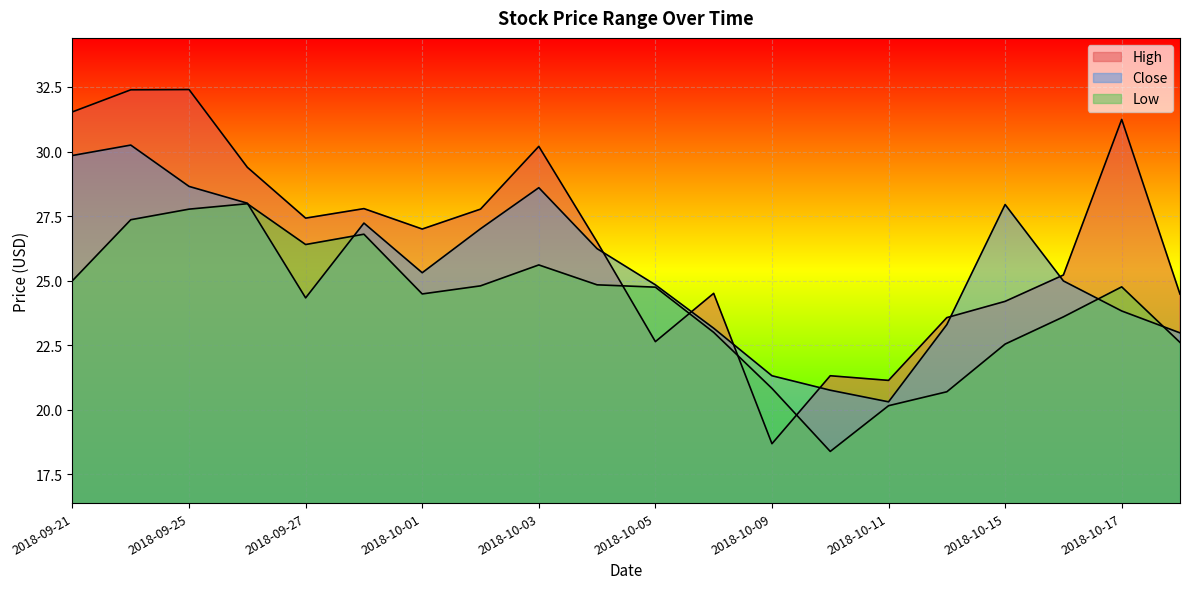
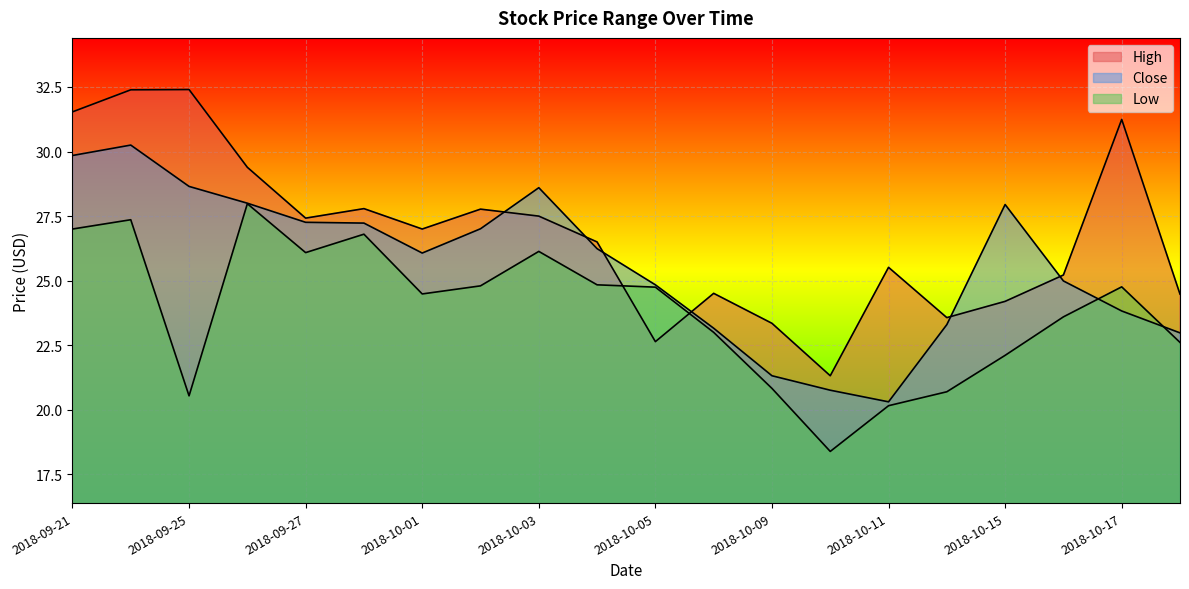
  {
    "High": {
      "2018-09-21": 31.5,
      "2018-09-25": 32.4,
      "2018-09-27": 27.4,
      "2018-10-01": 27.0,
-     "2018-10-03": 30.2,
+     "2018-10-03": 27.5,
      "2018-10-05": 22.6,
-     "2018-10-09": 18.7,
-     "2018-10-11": 21.1,
+     "2018-10-09": 23.4,
+     "2018-10-11": 25.5,
      "2018-10-15": 24.2,
      "2018-10-17": 31.2
    },
    "Close": {
      "2018-09-21": 29.8,
      "2018-09-25": 28.6,
-     "2018-09-27": 24.3,
-     "2018-10-01": 25.3,
+     "2018-09-27": 27.3,
+     "2018-10-01": 26.1,
      "2018-10-03": 28.6,
      "2018-10-09": 21.3,
      "2018-10-11": 20.3,
      "2018-10-15": 27.9,
      "2018-10-17": 23.8
    },
    "Low": {
-     "2018-09-21": 25,
-     "2018-09-25": 27.8,
-     "2018-09-27": 26.4,
+     "2018-09-21": 27,
+     "2018-09-25": 20.5,
+     "2018-09-27": 26.1,
      "2018-10-01": 24.5,
-     "2018-10-03": 25.6,
+     "2018-10-03": 26.1,
      "2018-10-09": 20.8,
      "2018-10-11": 20.2,
-     "2018-10-15": 22.5,
+     "2018-10-15": 22.1,
      "2018-10-17": 24.8
    }
  }
